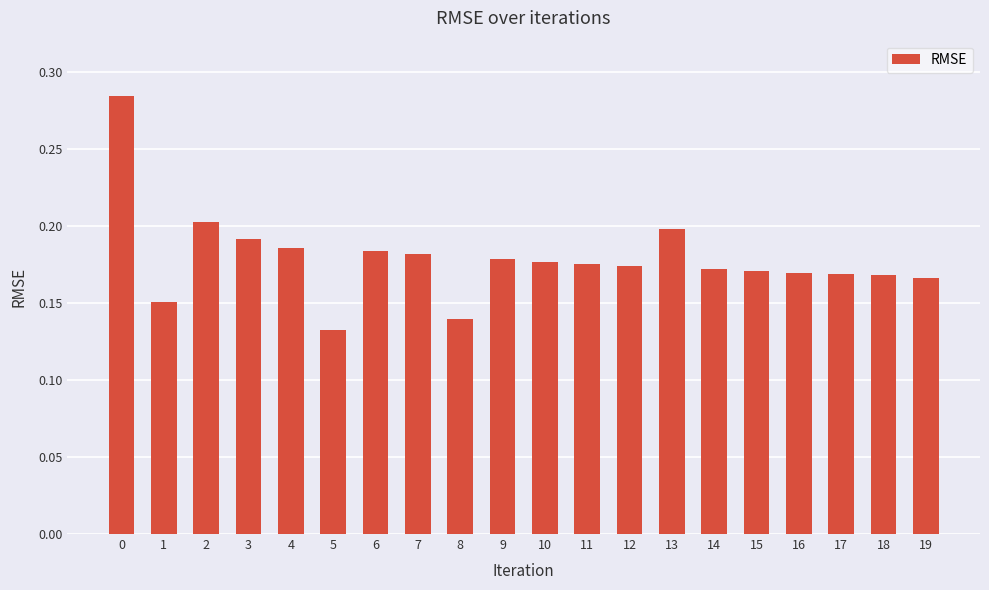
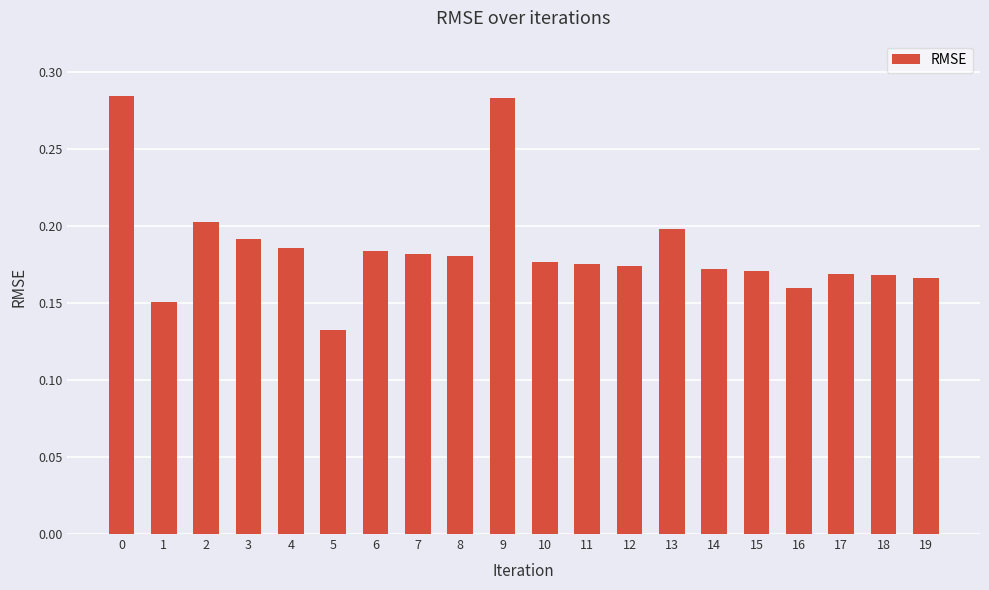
  {
    "0": 0.284,
    "1": 0.150,
    "2": 0.202,
    "3": 0.192,
    "4": 0.186,
    "5": 0.132,
    "6": 0.184,
    "7": 0.182,
-   "8": 0.140,
-   "9": 0.178,
+   "8": 0.181,
+   "9": 0.283,
    "10": 0.176,
    "11": 0.175,
    "12": 0.174,
    "13": 0.198,
    "14": 0.172,
    "15": 0.171,
-   "16": 0.170,
+   "16": 0.160,
    "17": 0.169,
    "18": 0.168,
    "19": 0.166
  }
